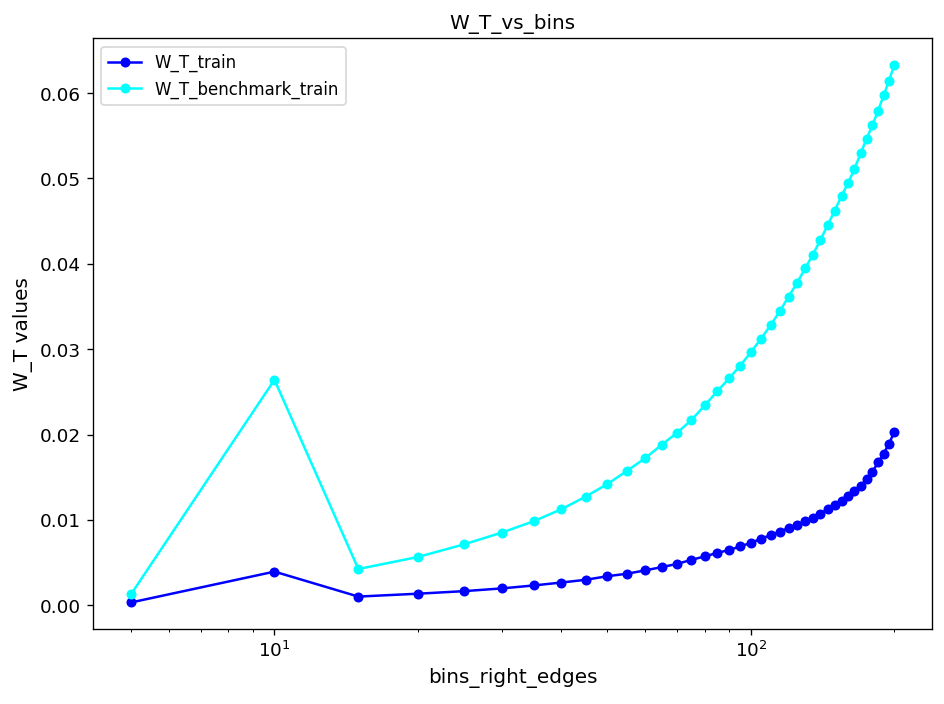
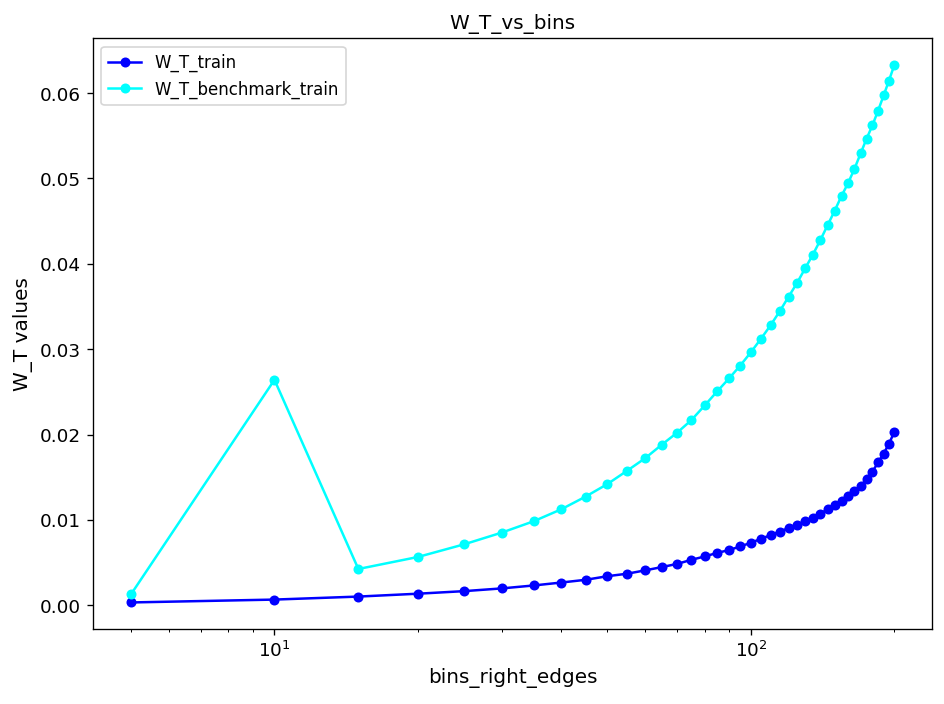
  {
    "W_T_train": {
-     "10^1": 0.004,
+     "10^1": 0.001,
      "10^2": 0.007
    },
    "W_T_benchmark_train": {
      "10^1": 0.026,
      "10^2": 0.030
    }
  }
